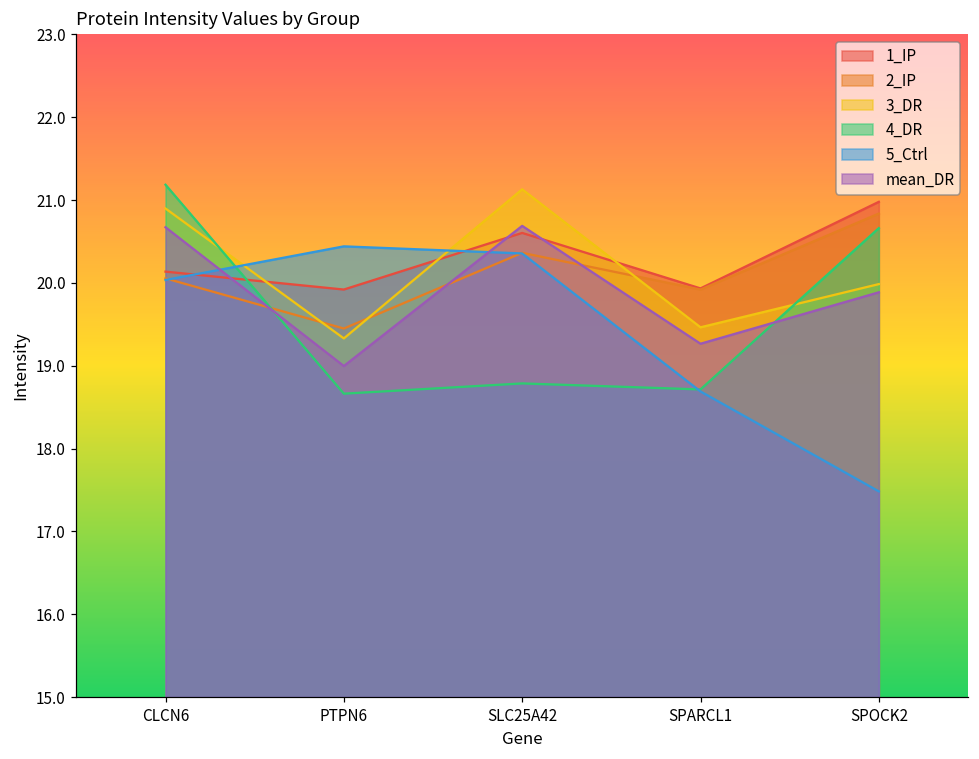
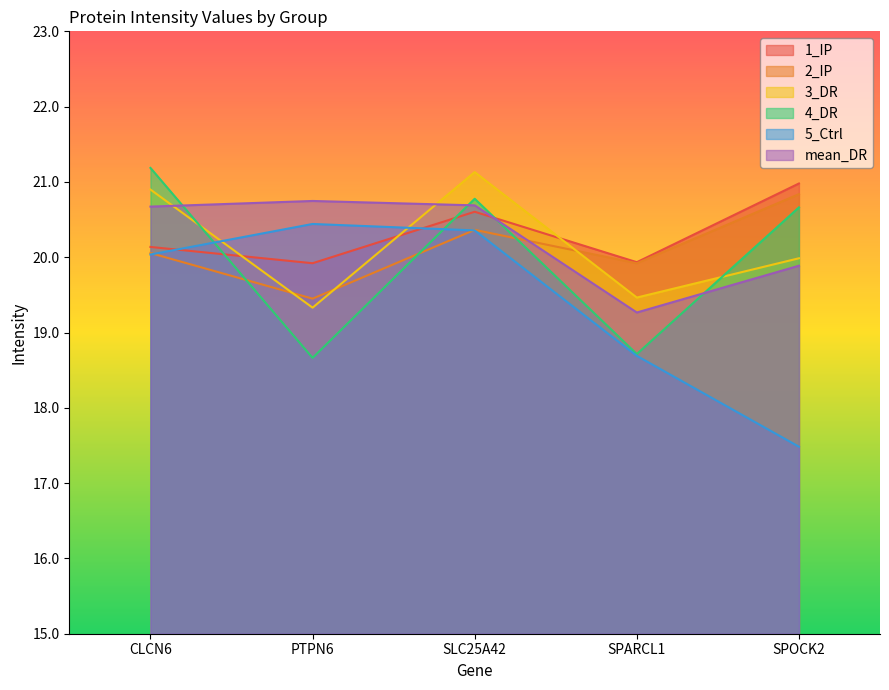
  {
    "3_DR": {
      "CLCN6": 20.9,
      "PTPN6": 19.3,
      "SLC25A42": 21.1,
      "SPARCL1": 19.5,
      "SPOCK2": 20.0
    },
    "4_DR": {
      "CLCN6": 21.2,
      "PTPN6": 18.7,
-     "SLC25A42": 18.8,
+     "SLC25A42": 20.8,
      "SPOCK2": 20.7
    },
    "5_Ctrl": {
      "PTPN6": 20.4,
      "SPOCK2": 17.5
    },
    "mean_DR": {
      "CLCN6": 20.7,
-     "PTPN6": 19.0,
+     "PTPN6": 20.7,
      "SLC25A42": 20.7,
      "SPARCL1": 19.3,
      "SPOCK2": 19.9
    }
  }
